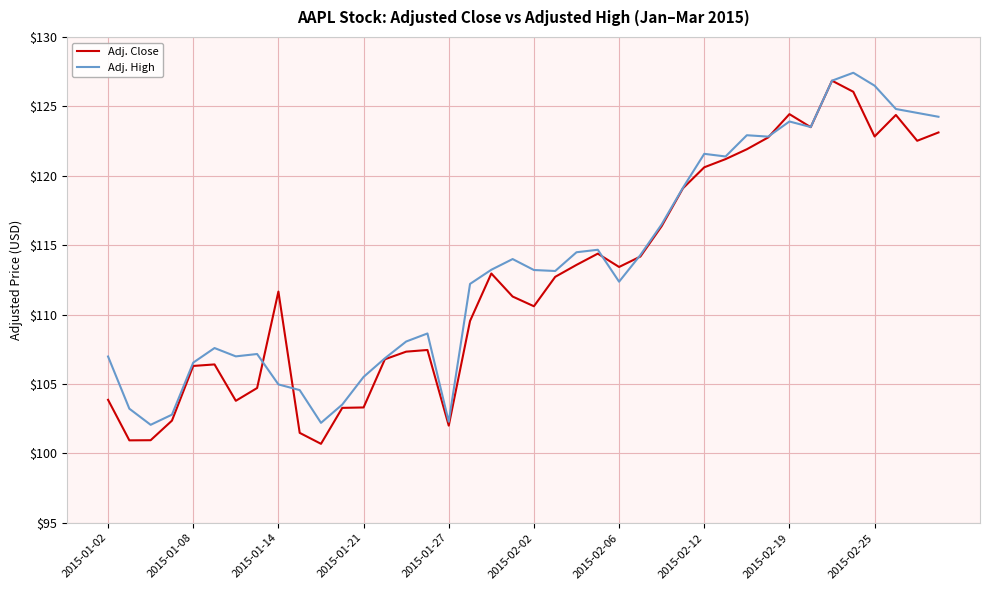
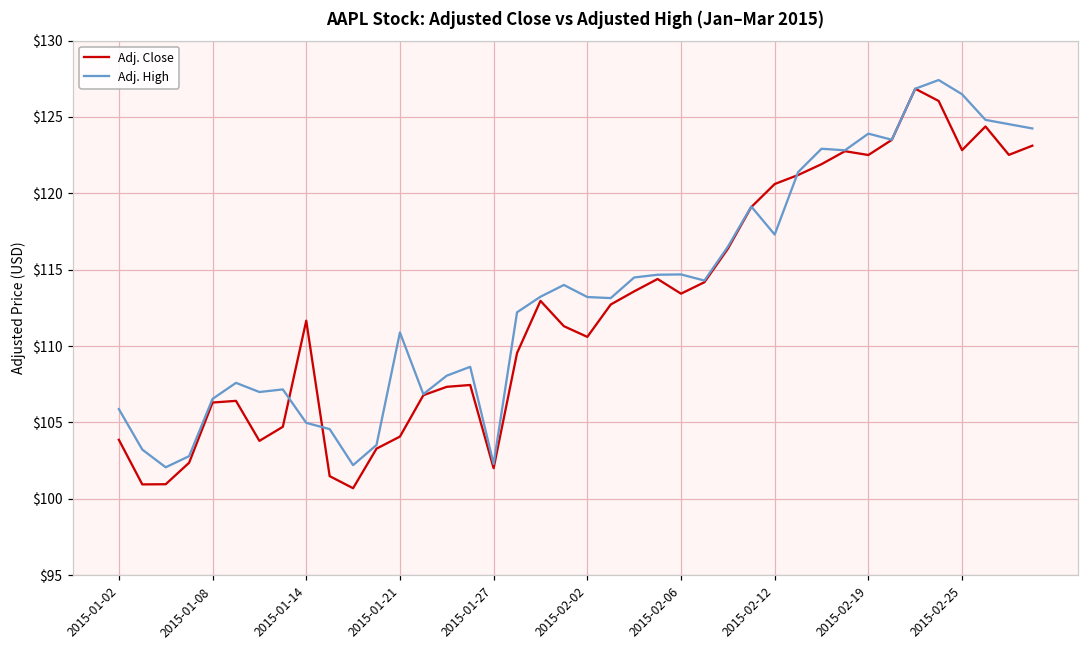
  {
    "Adj. Close": {
      "2015-01-02": "$103.9",
      "2015-01-08": "$106.3",
      "2015-01-14": "$111.7",
-     "2015-01-21": "$103.3",
+     "2015-01-21": "$104.1",
      "2015-01-27": "$102.0",
      "2015-02-02": "$110.6",
      "2015-02-06": "$113.4",
      "2015-02-12": "$120.6",
-     "2015-02-19": "$124.4",
+     "2015-02-19": "$122.5",
      "2015-02-25": "$122.8"
    },
    "Adj. High": {
-     "2015-01-02": "$107.0",
+     "2015-01-02": "$105.9",
      "2015-01-08": "$106.5",
      "2015-01-14": "$105.0",
-     "2015-01-21": "$105.5",
+     "2015-01-21": "$110.9",
      "2015-01-27": "$102.3",
      "2015-02-02": "$113.2",
-     "2015-02-06": "$112.4",
-     "2015-02-12": "$121.6",
+     "2015-02-06": "$114.7",
+     "2015-02-12": "$117.3",
      "2015-02-19": "$123.9",
      "2015-02-25": "$126.5"
    }
  }
